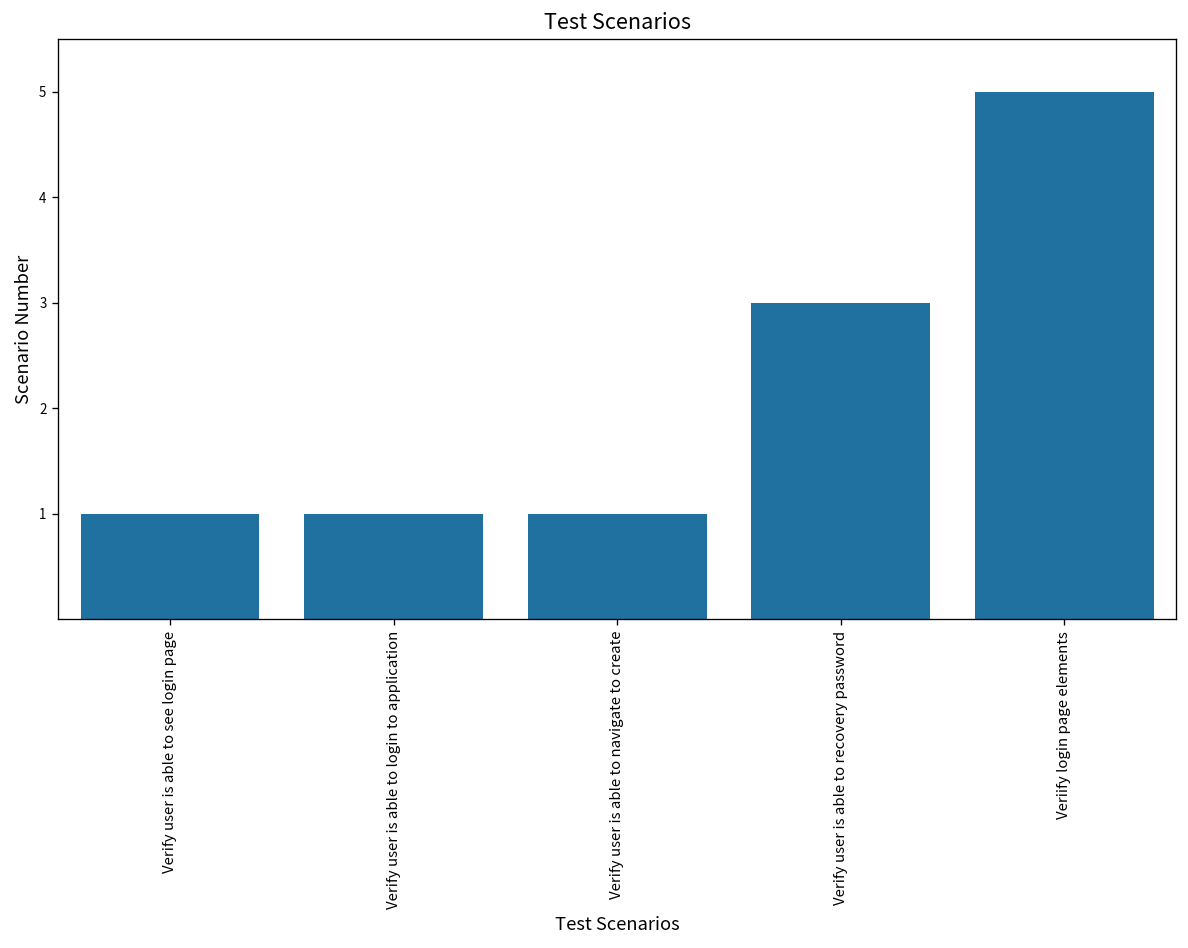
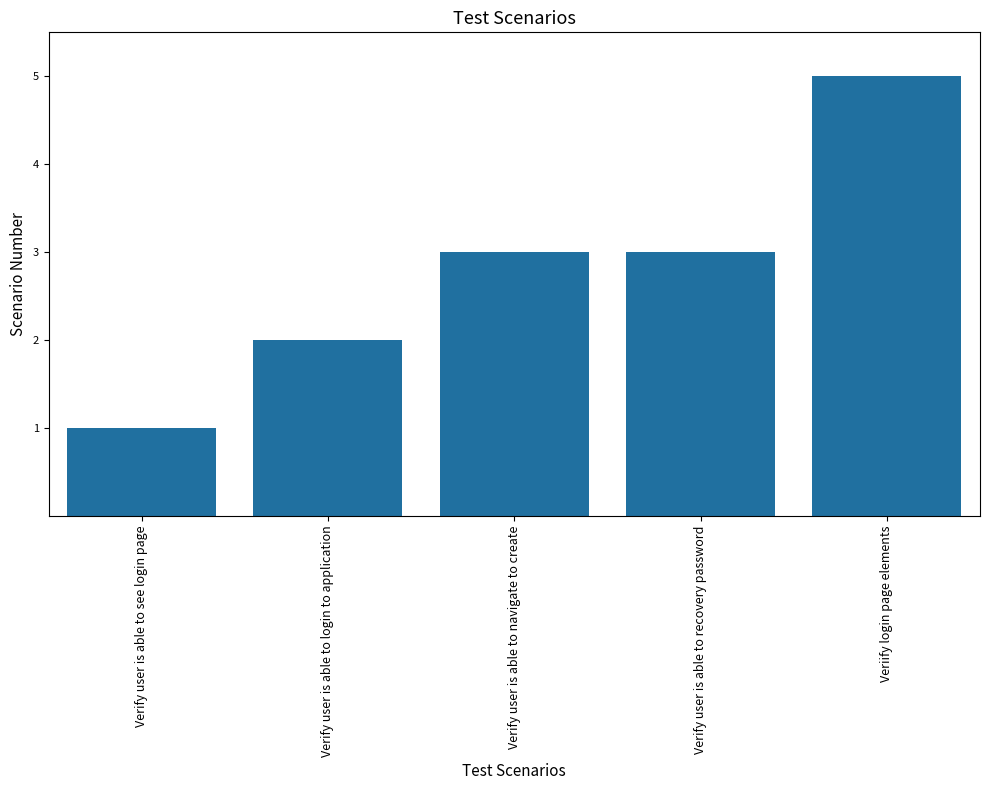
  {
    "Verify user is able to see login page": 1,
-   "Verify user is able to login to application": 1,
-   "Verify user is able to navigate to create": 1,
+   "Verify user is able to login to application": 2,
+   "Verify user is able to navigate to create": 3,
    "Verify user is able to recovery password": 3,
    "Veriify login page elements": 5
  }
